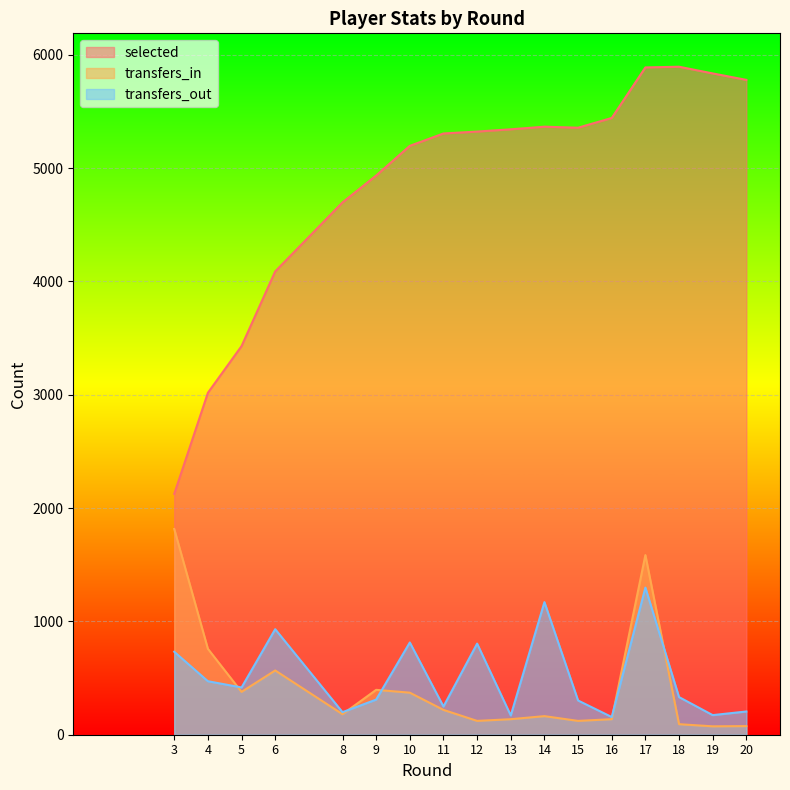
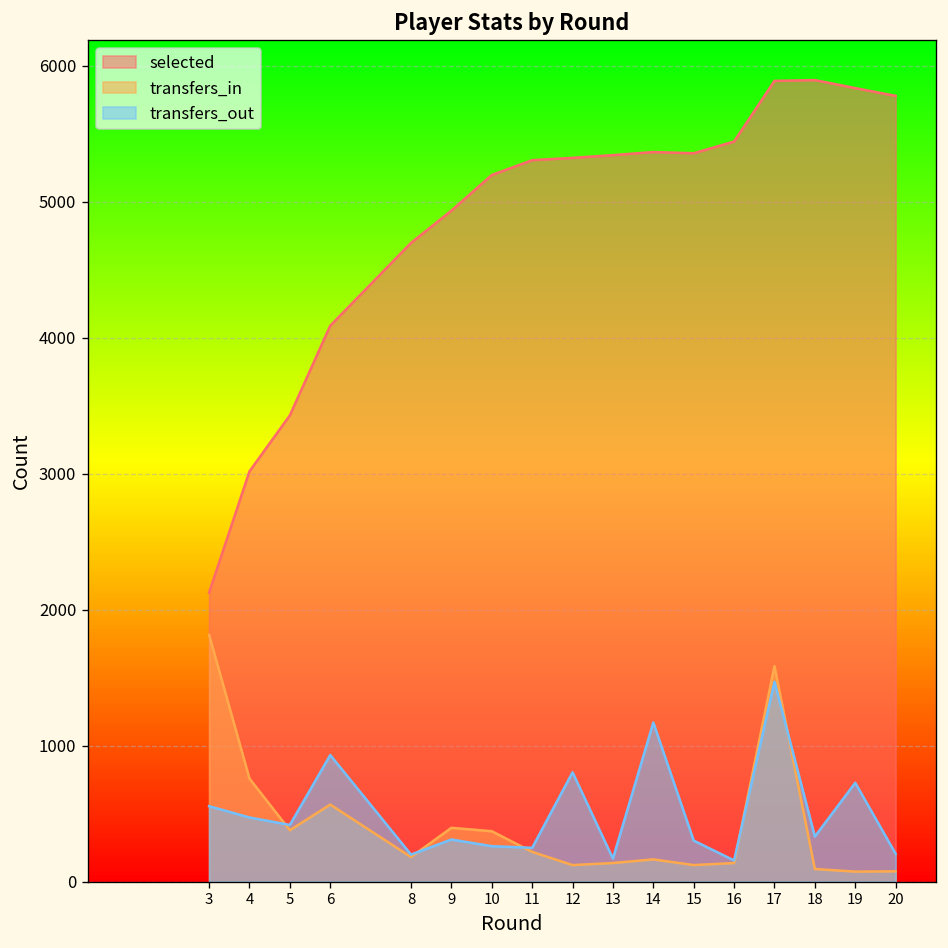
  {
    "transfers_out": {
-     "3": 730,
+     "3": 560,
      "4": 470,
      "5": 420,
      "6": 930,
      "9": 310,
-     "10": 810,
+     "10": 260,
      "11": 250,
      "12": 800,
      "13": 170,
      "14": 1170,
      "15": 300,
-     "17": 1300,
+     "17": 1470,
      "18": 330,
-     "19": 170,
+     "19": 730,
      "20": 210
    }
  }
